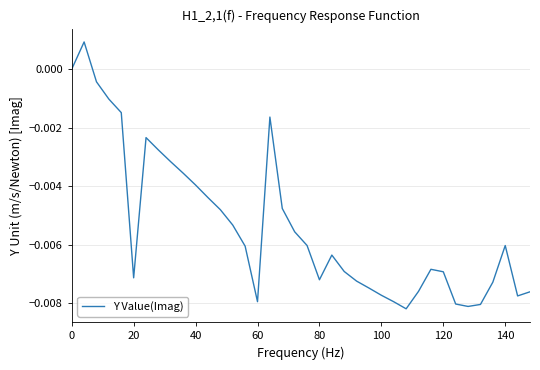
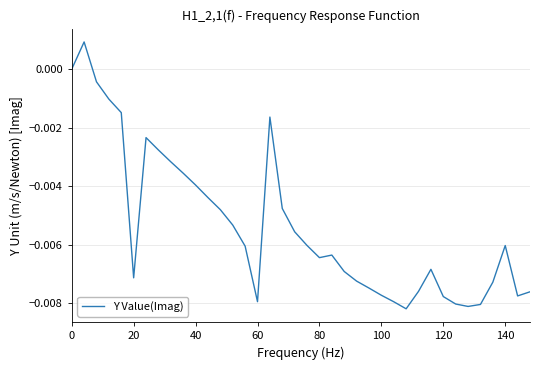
  {
    "0": 0.0000,
    "20": -0.0071,
    "40": -0.0040,
    "60": -0.0079,
-   "80": -0.0072,
+   "80": -0.0064,
    "100": -0.0077,
-   "120": -0.0069,
+   "120": -0.0078,
    "140": -0.0060
  }
